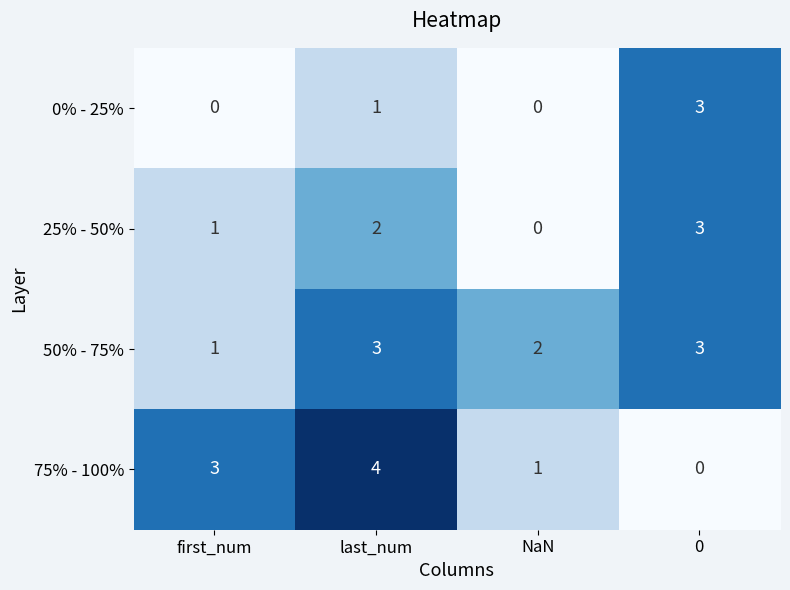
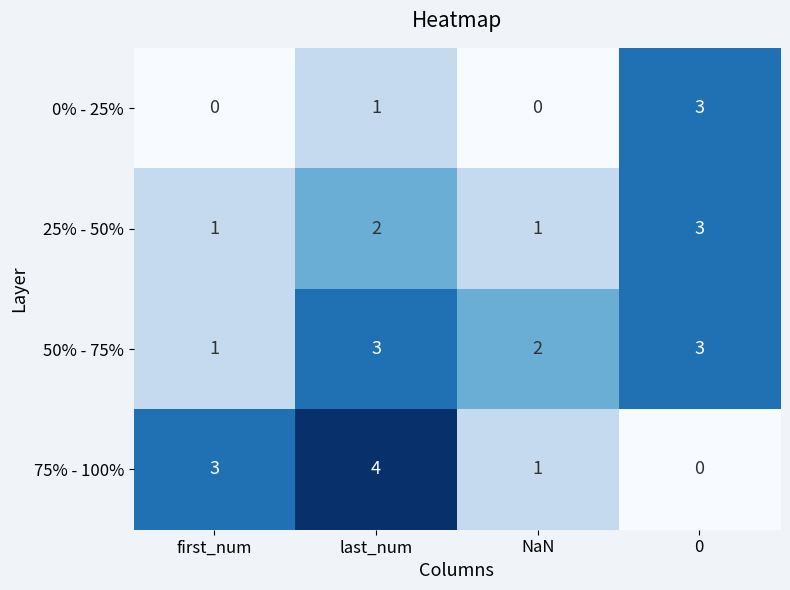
  {
    "0% - 25%": {
      "first_num": 0,
      "last_num": 1,
      "NaN": 0,
      "0": 3
    },
    "25% - 50%": {
      "first_num": 1,
      "last_num": 2,
-     "NaN": 0,
+     "NaN": 1,
      "0": 3
    },
    "50% - 75%": {
      "first_num": 1,
      "last_num": 3,
      "NaN": 2,
      "0": 3
    },
    "75% - 100%": {
      "first_num": 3,
      "last_num": 4,
      "NaN": 1,
      "0": 0
    }
  }
